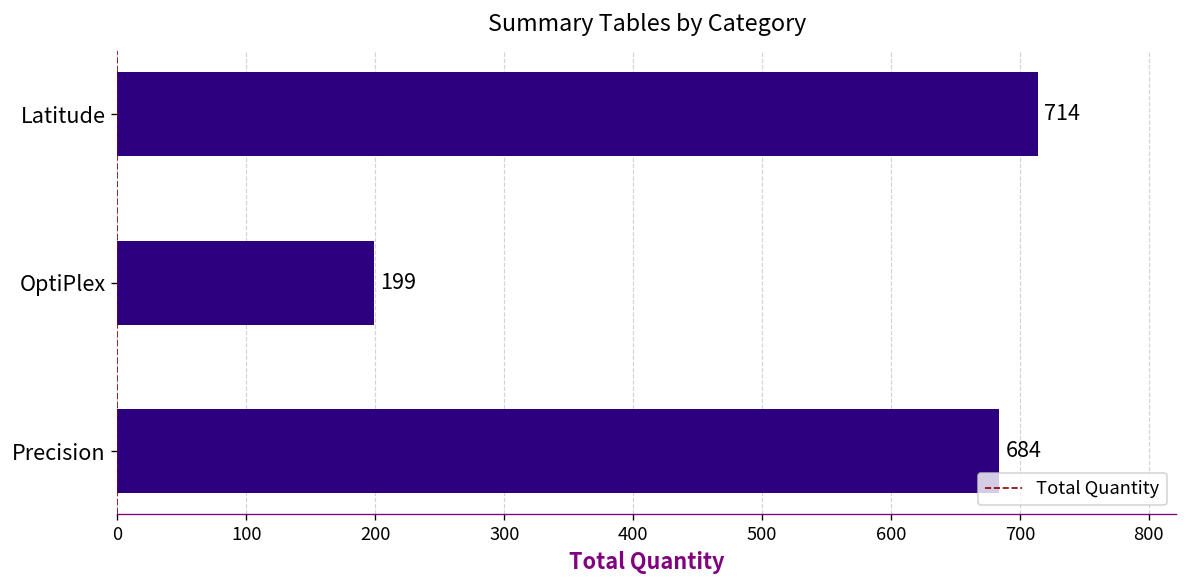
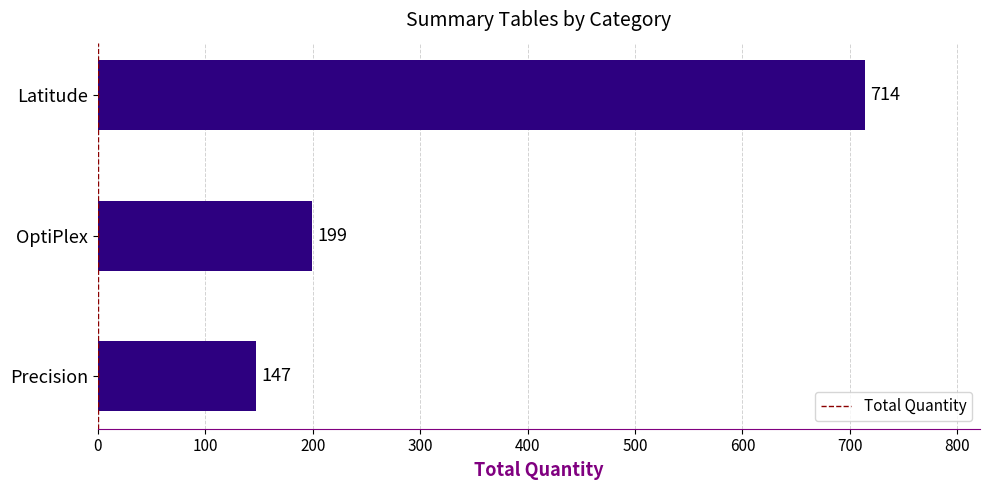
  {
    "Latitude": 714,
    "OptiPlex": 199,
-   "Precision": 684
+   "Precision": 147
  }
